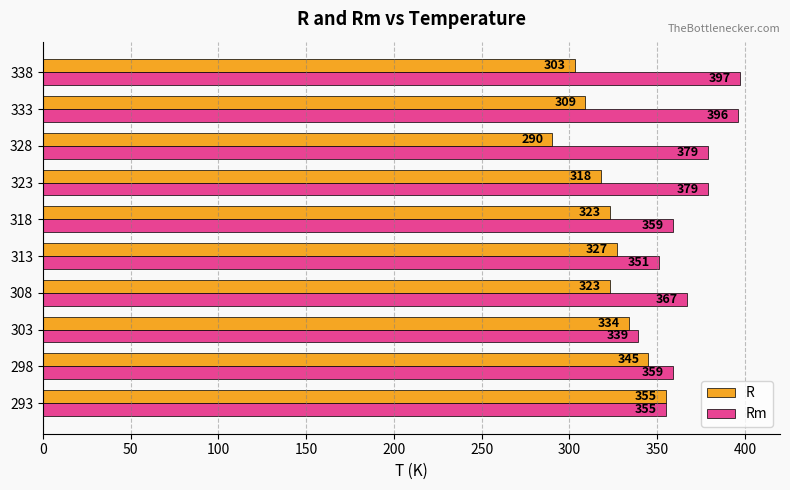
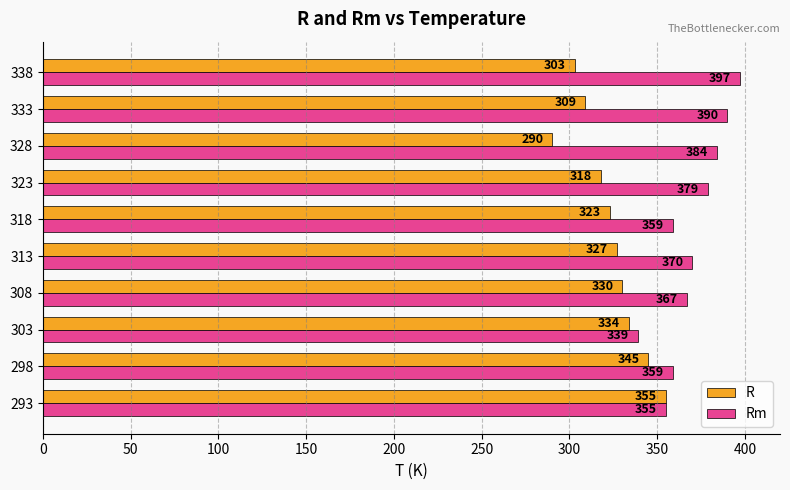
  {
    "R": {
      "338": 303,
      "333": 309,
      "328": 290,
      "323": 318,
      "318": 323,
      "313": 327,
-     "308": 323,
+     "308": 330,
      "303": 334,
      "298": 345,
      "293": 355
    },
    "Rm": {
      "338": 397,
-     "333": 396,
-     "328": 379,
+     "333": 390,
+     "328": 384,
      "323": 379,
      "318": 359,
-     "313": 351,
+     "313": 370,
      "308": 367,
      "303": 339,
      "298": 359,
      "293": 355
    }
  }
